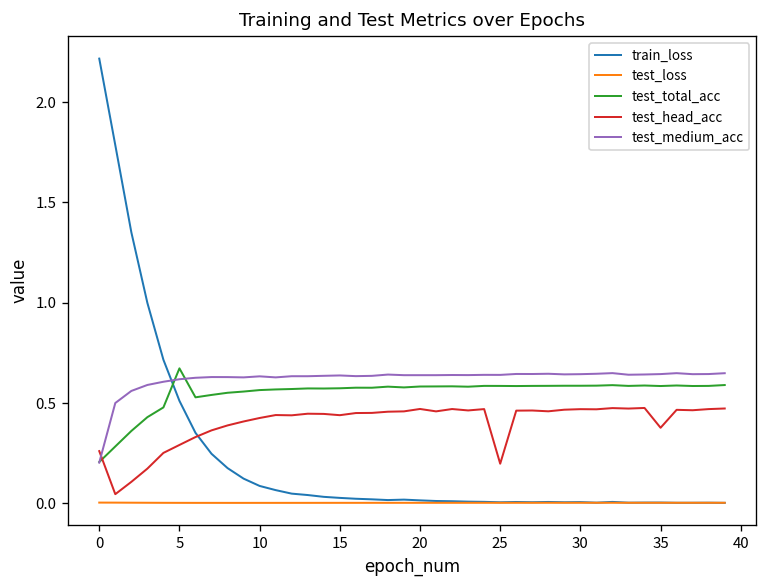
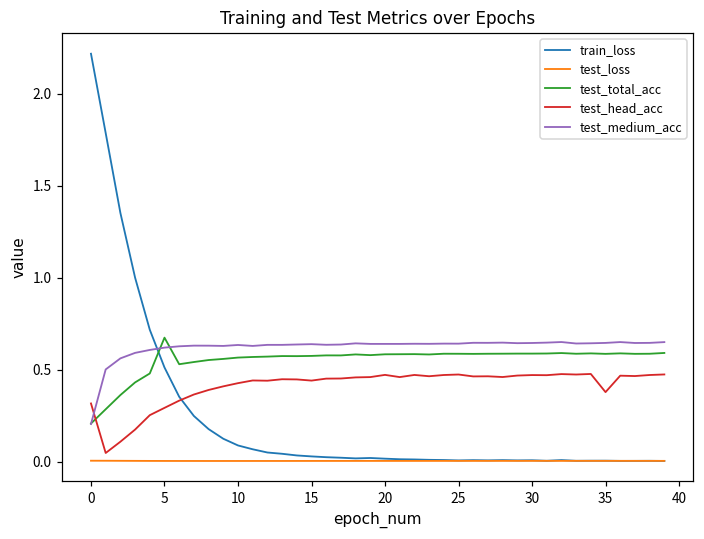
  {
    "train_loss": {
      "0": 2.22,
      "5": 0.51,
      "10": 0.09,
      "15": 0.03
    },
    "test_loss": {
      "0": 0.00,
      "5": 0.00,
      "10": 0.00,
      "15": 0.00
    },
    "test_total_acc": {
      "5": 0.67,
      "10": 0.57,
      "15": 0.57,
      "20": 0.58,
      "25": 0.59,
      "30": 0.59,
      "35": 0.59
    },
    "test_head_acc": {
-     "0": 0.26,
+     "0": 0.32,
      "5": 0.29,
      "10": 0.43,
      "15": 0.44,
      "20": 0.47,
-     "25": 0.20,
+     "25": 0.47,
      "30": 0.47,
      "35": 0.38
    },
    "test_medium_acc": {
      "5": 0.62,
      "10": 0.63,
      "15": 0.64,
      "20": 0.64,
      "25": 0.64,
      "30": 0.64,
      "35": 0.64
    }
  }
